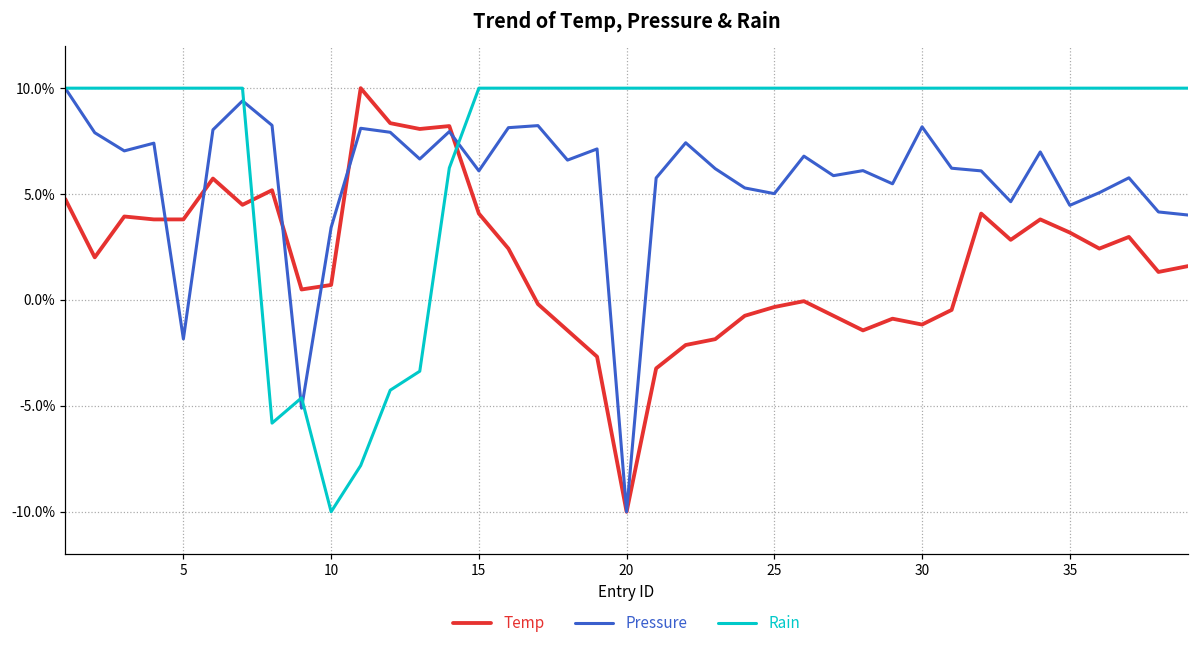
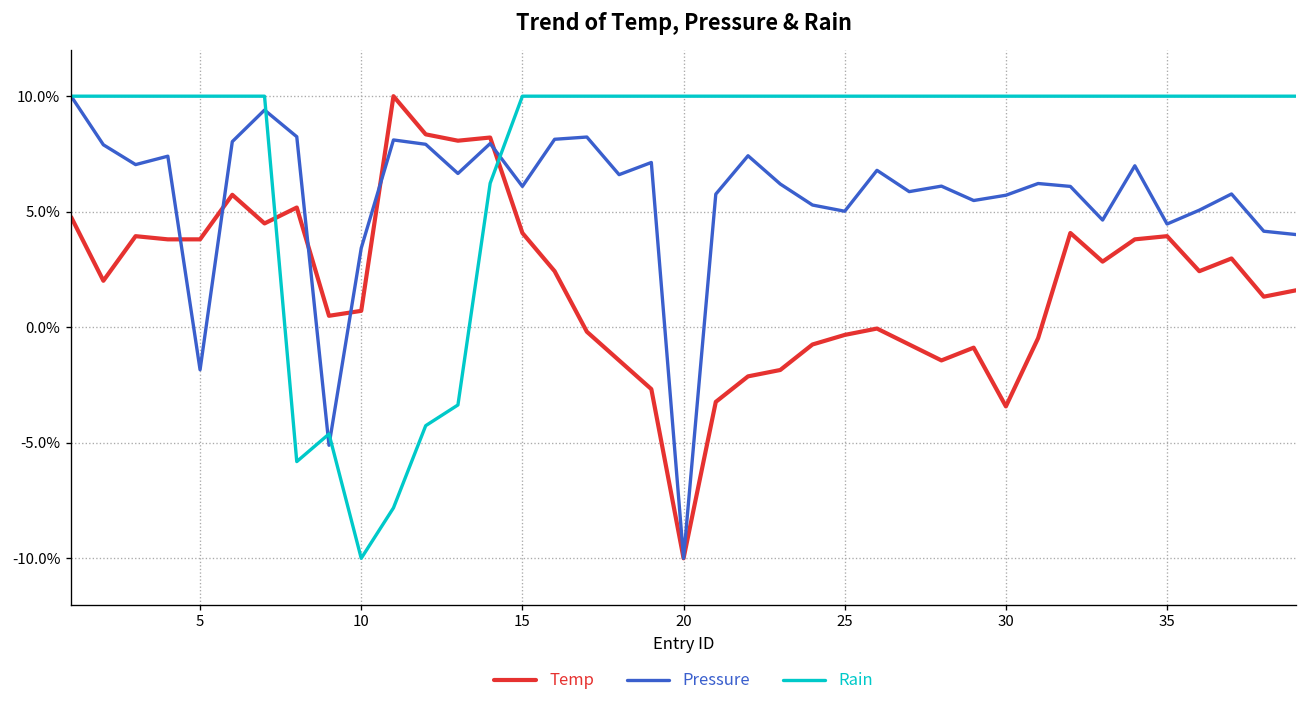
  {
    "Temp": {
      "5": "3.8%",
      "10": "0.7%",
      "15": "4.1%",
      "25": "-0.3%",
-     "30": "-1.2%",
-     "35": "3.2%"
+     "30": "-3.4%",
+     "35": "3.9%"
    },
    "Pressure": {
      "5": "-1.8%",
      "10": "3.4%",
      "15": "6.1%",
      "25": "5.0%",
-     "30": "8.2%",
+     "30": "5.7%",
      "35": "4.5%"
    },
    "Rain": {
      "5": "10.0%",
      "10": "-10.0%",
      "15": "10.0%",
      "20": "10.0%",
      "25": "10.0%",
      "30": "10.0%",
      "35": "10.0%"
    }
  }
